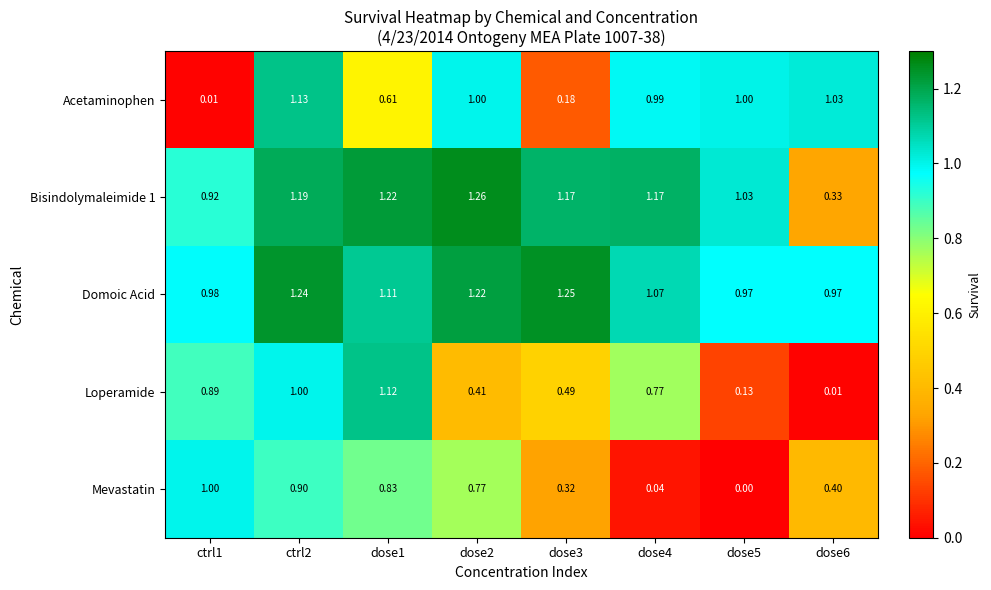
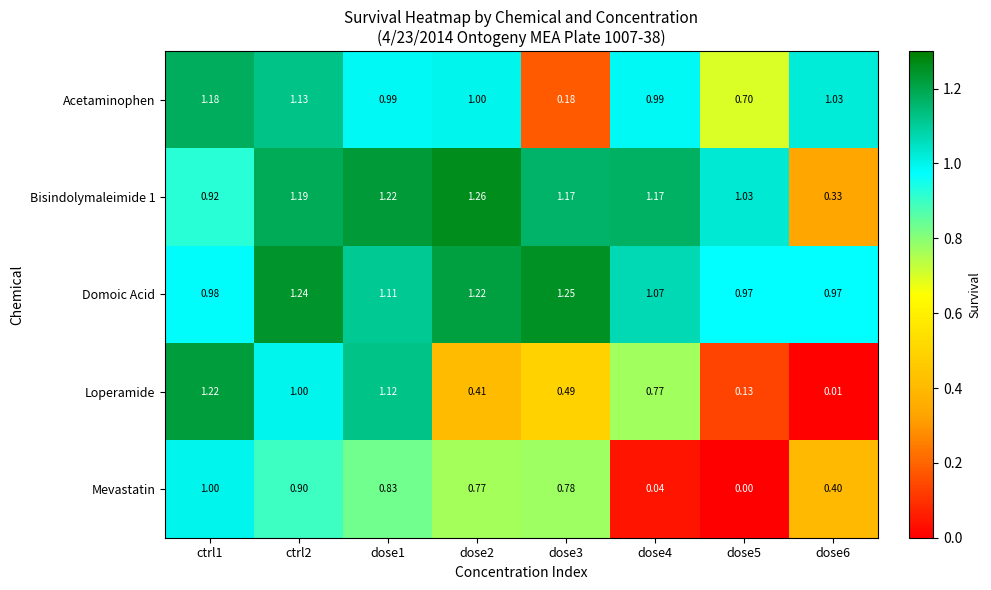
  {
    "Acetaminophen": {
-     "ctrl1": 0.01,
+     "ctrl1": 1.18,
      "ctrl2": 1.13,
-     "dose1": 0.61,
+     "dose1": 0.99,
      "dose2": 1.00,
      "dose3": 0.18,
      "dose4": 0.99,
-     "dose5": 1.00,
+     "dose5": 0.70,
      "dose6": 1.03
    },
    "Bisindolymaleimide 1": {
      "ctrl1": 0.92,
      "ctrl2": 1.19,
      "dose1": 1.22,
      "dose2": 1.26,
      "dose3": 1.17,
      "dose4": 1.17,
      "dose5": 1.03,
      "dose6": 0.33
    },
    "Domoic Acid": {
      "ctrl1": 0.98,
      "ctrl2": 1.24,
      "dose1": 1.11,
      "dose2": 1.22,
      "dose3": 1.25,
      "dose4": 1.07,
      "dose5": 0.97,
      "dose6": 0.97
    },
    "Loperamide": {
-     "ctrl1": 0.89,
+     "ctrl1": 1.22,
      "ctrl2": 1.00,
      "dose1": 1.12,
      "dose2": 0.41,
      "dose3": 0.49,
      "dose4": 0.77,
      "dose5": 0.13,
      "dose6": 0.01
    },
    "Mevastatin": {
      "ctrl1": 1.00,
      "ctrl2": 0.90,
      "dose1": 0.83,
      "dose2": 0.77,
-     "dose3": 0.32,
+     "dose3": 0.78,
      "dose4": 0.04,
      "dose5": 0.00,
      "dose6": 0.40
    }
  }
